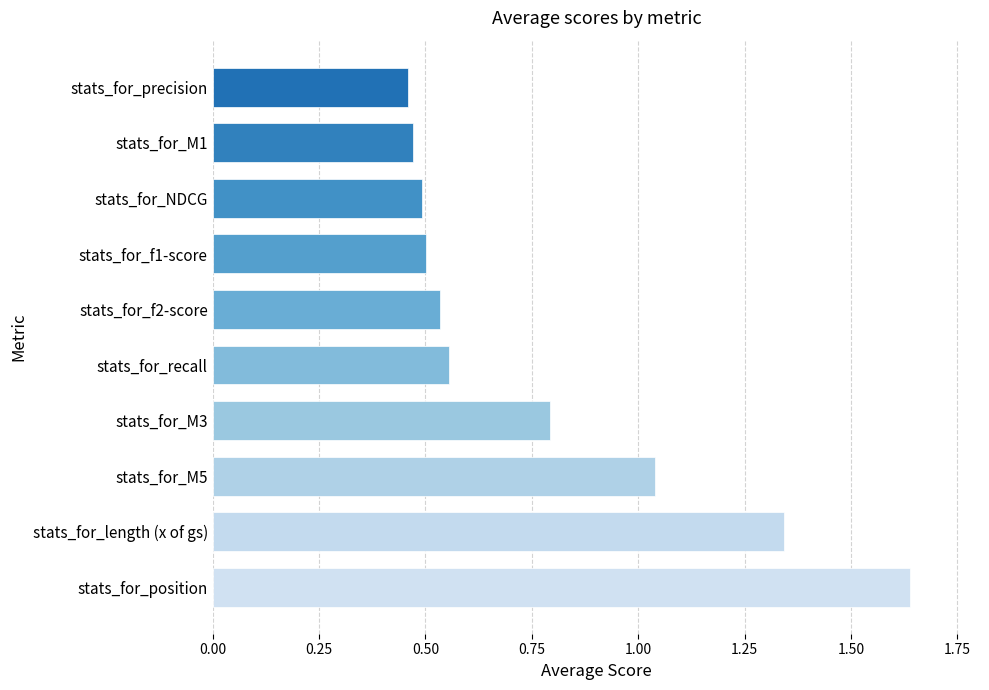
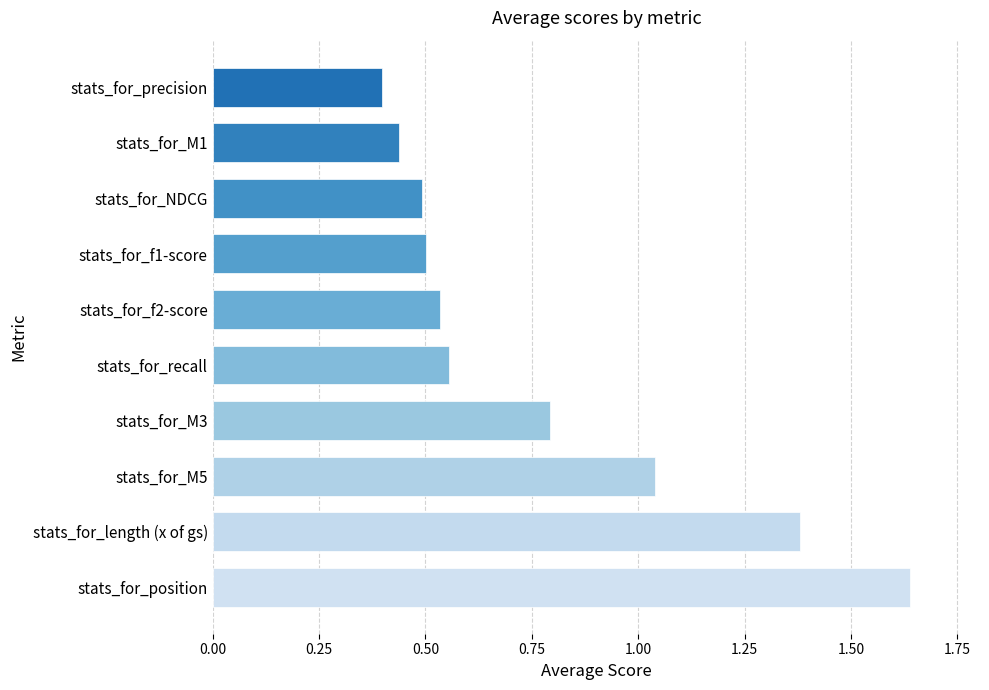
  {
-   "stats_for_precision": 0.46,
-   "stats_for_M1": 0.47,
+   "stats_for_precision": 0.40,
+   "stats_for_M1": 0.44,
    "stats_for_NDCG": 0.49,
    "stats_for_f1-score": 0.50,
    "stats_for_f2-score": 0.53,
    "stats_for_recall": 0.56,
    "stats_for_M3": 0.79,
    "stats_for_M5": 1.04,
-   "stats_for_length (x of gs)": 1.34,
+   "stats_for_length (x of gs)": 1.38,
    "stats_for_position": 1.64
  }
